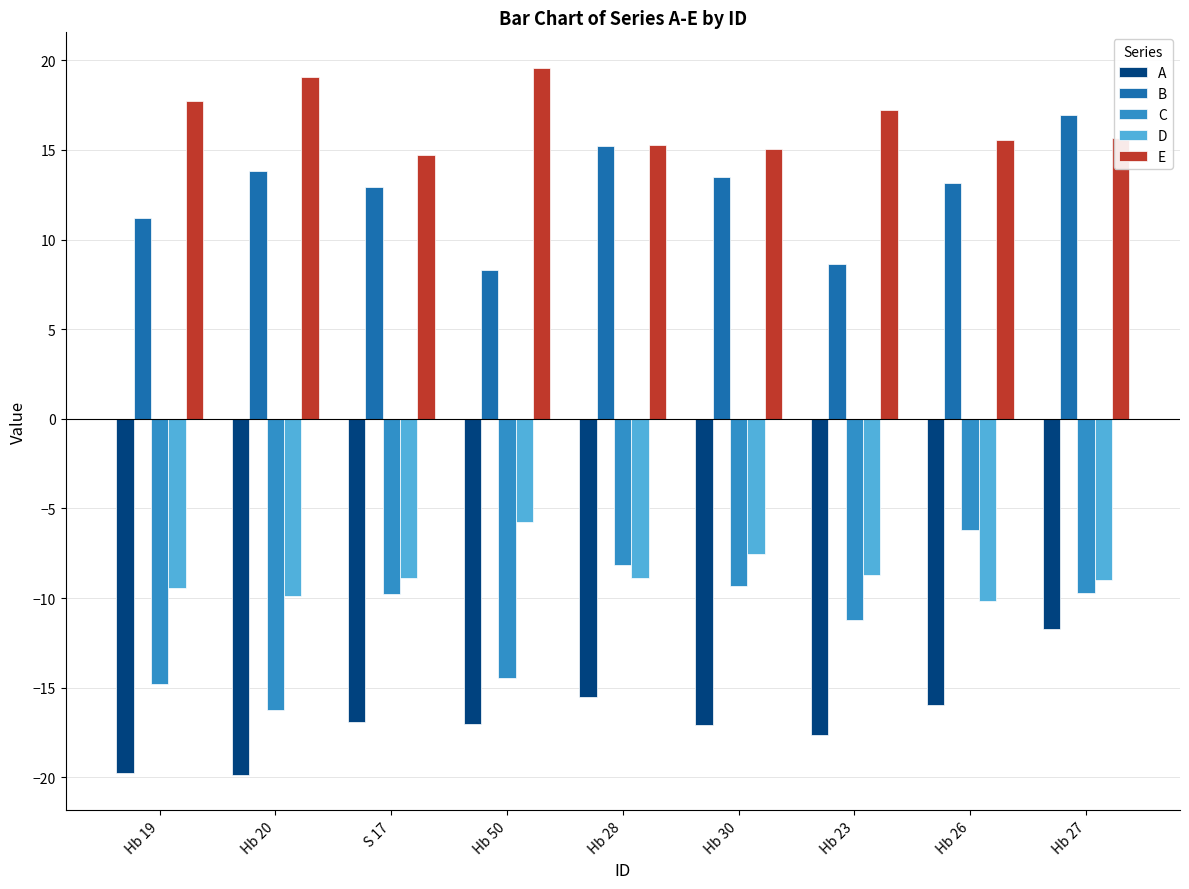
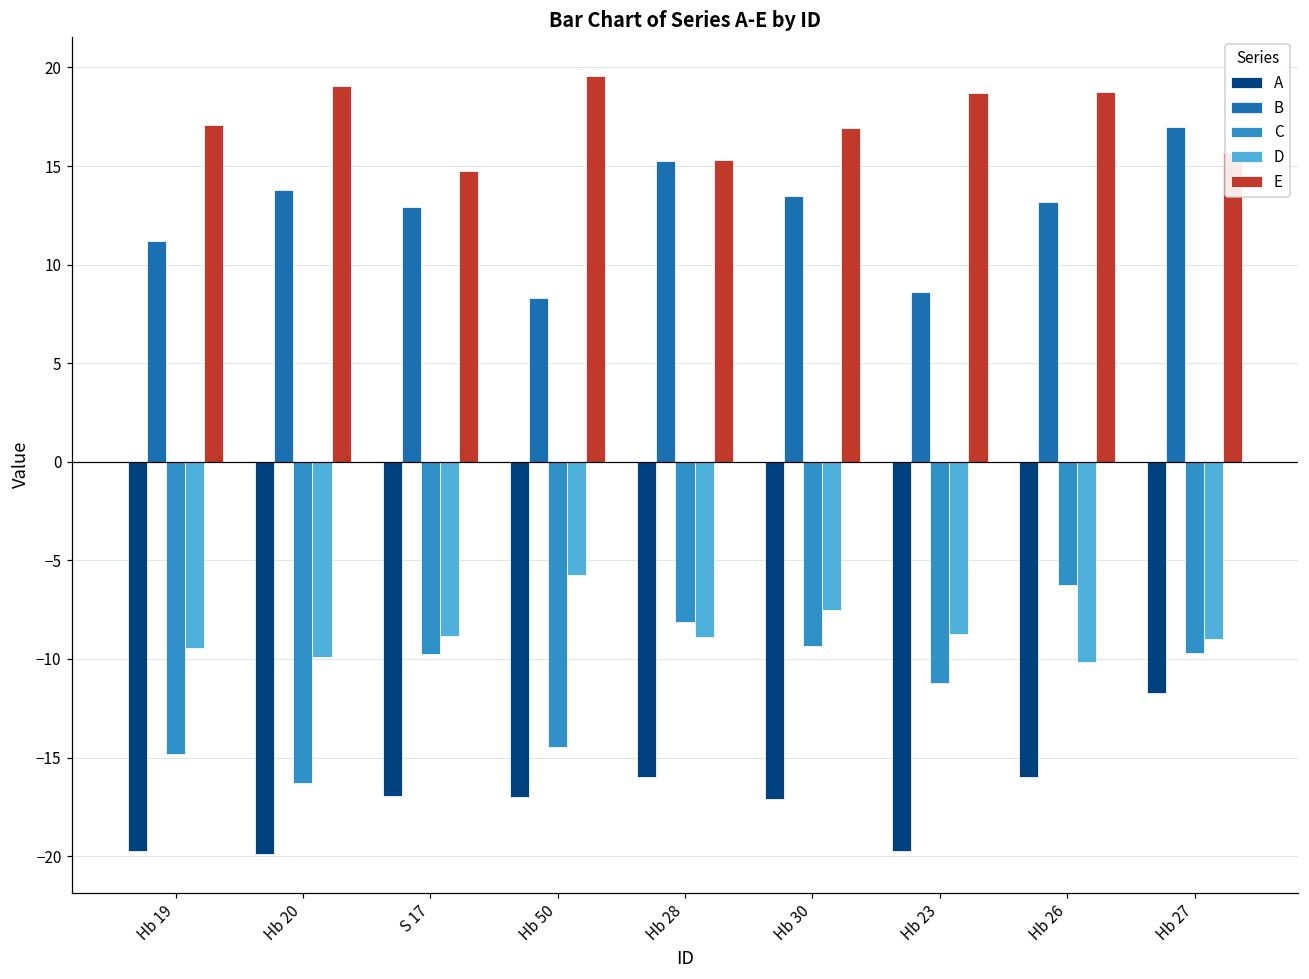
  {
    "A": {
      "Hb 19": -19.8,
      "Hb 20": -19.9,
      "S 17": -16.9,
      "Hb 50": -17.0,
-     "Hb 28": -15.5,
+     "Hb 28": -16.0,
      "Hb 30": -17.1,
-     "Hb 23": -17.7,
+     "Hb 23": -19.7,
      "Hb 26": -16.0,
      "Hb 27": -11.7
    },
    "E": {
-     "Hb 19": 17.7,
+     "Hb 19": 17.1,
      "Hb 20": 19.1,
      "S 17": 14.7,
      "Hb 50": 19.6,
      "Hb 28": 15.3,
-     "Hb 30": 15.0,
-     "Hb 23": 17.2,
-     "Hb 26": 15.6
+     "Hb 30": 16.9,
+     "Hb 23": 18.7,
+     "Hb 26": 18.8
    }
  }
